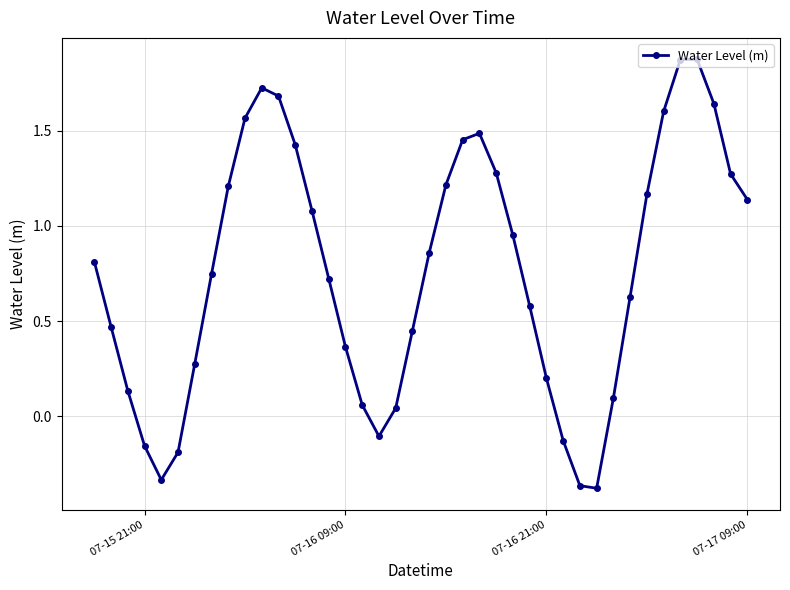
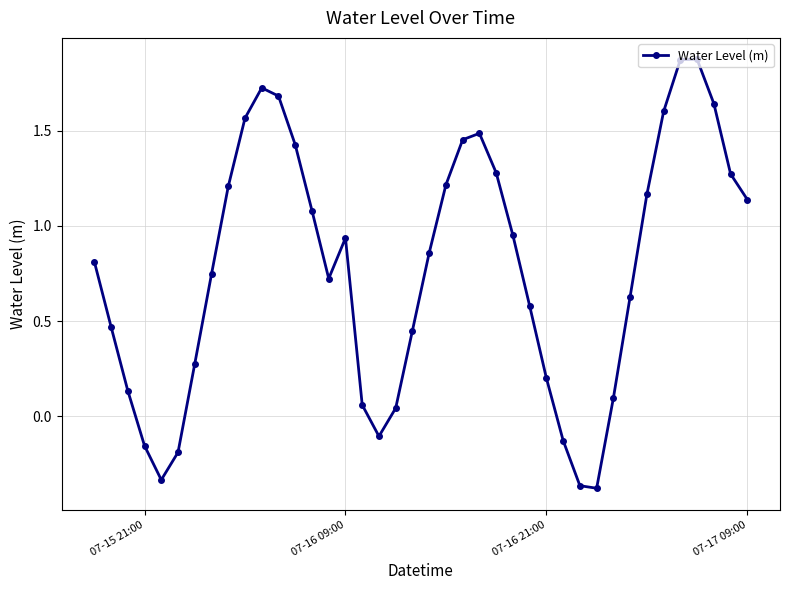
  {
    "07-15 21:00": -0.15,
-   "07-16 09:00": 0.36,
+   "07-16 09:00": 0.94,
    "07-16 21:00": 0.20,
    "07-17 09:00": 1.14
  }
